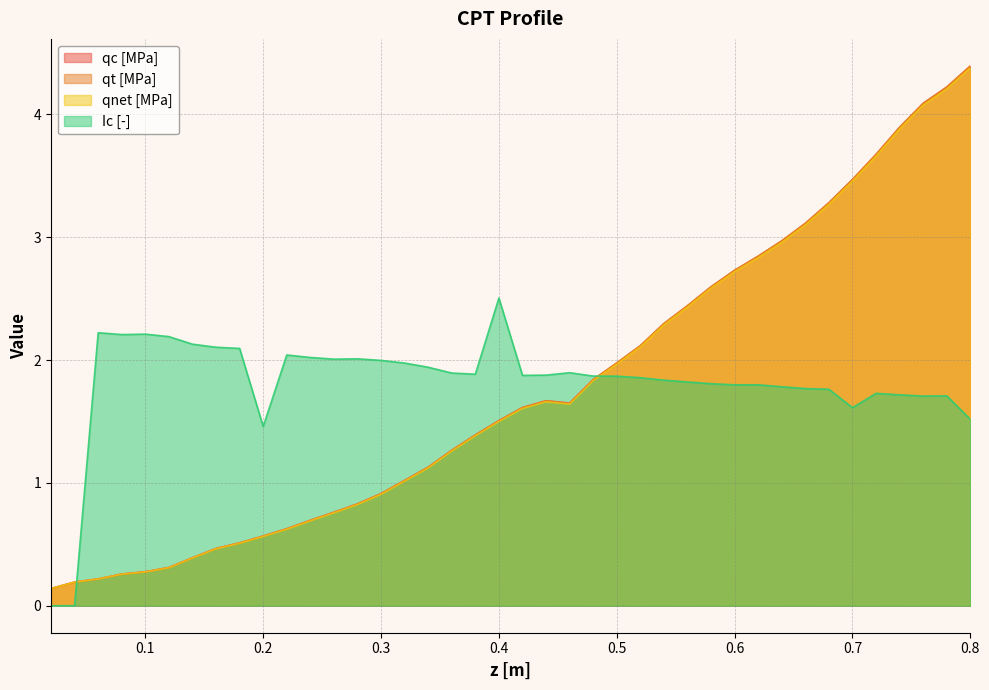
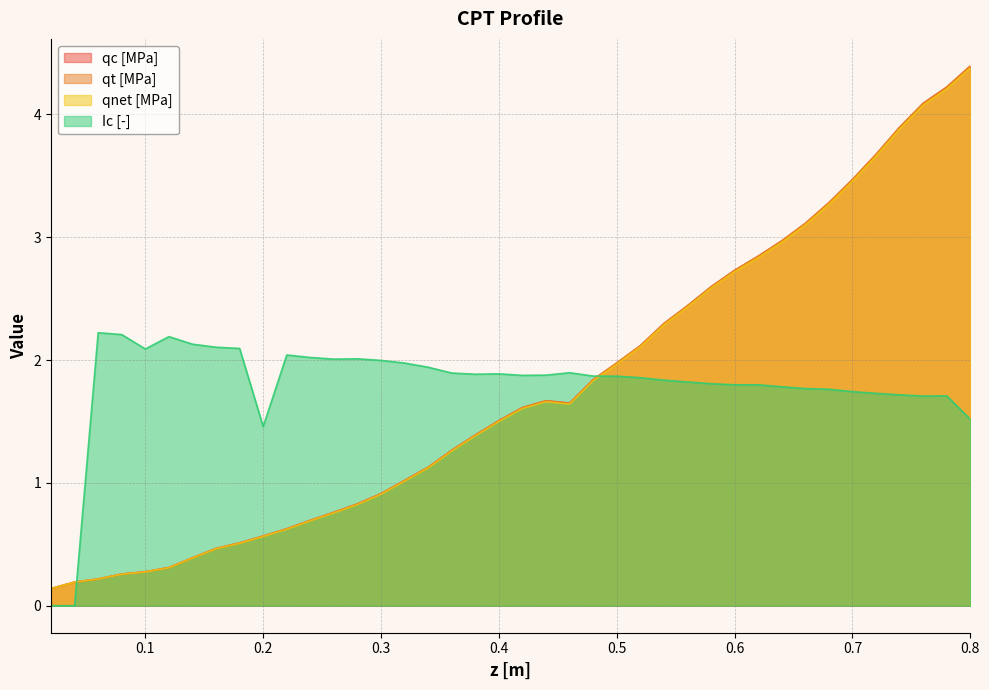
  {
    "Ic [-]": {
-     "0.1": 2.21,
+     "0.1": 2.09,
      "0.2": 1.46,
      "0.3": 2.00,
-     "0.4": 2.51,
+     "0.4": 1.89,
      "0.5": 1.87,
      "0.6": 1.80,
-     "0.7": 1.61,
+     "0.7": 1.74,
      "0.8": 1.52
    }
  }
